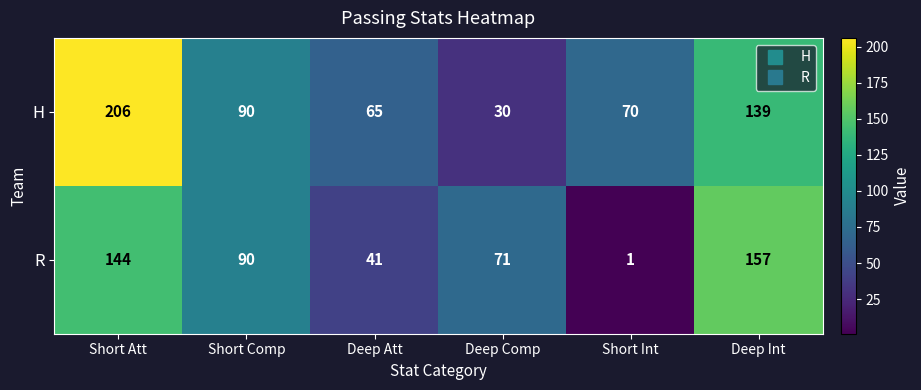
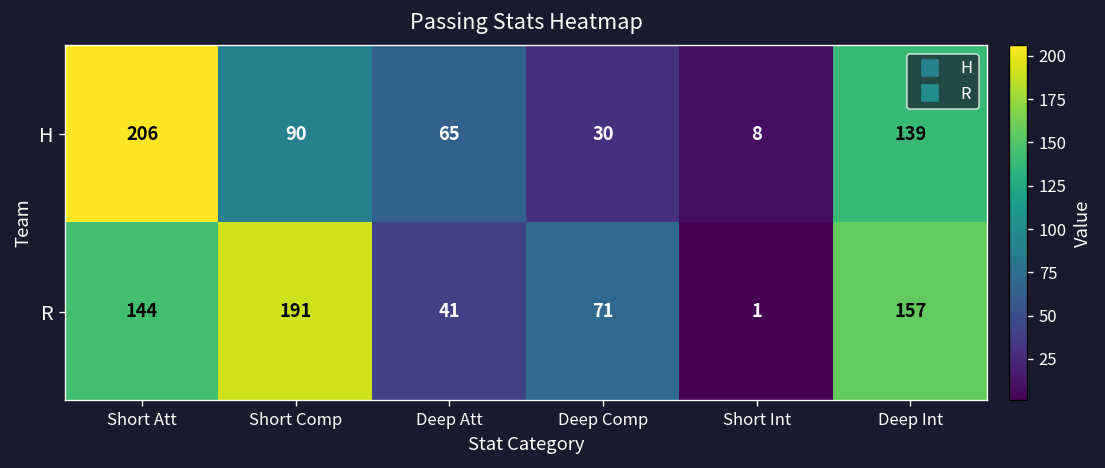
  {
    "H": {
      "Short Att": 206,
      "Short Comp": 90,
      "Deep Att": 65,
      "Deep Comp": 30,
-     "Short Int": 70,
+     "Short Int": 8,
      "Deep Int": 139
    },
    "R": {
      "Short Att": 144,
-     "Short Comp": 90,
+     "Short Comp": 191,
      "Deep Att": 41,
      "Deep Comp": 71,
      "Short Int": 1,
      "Deep Int": 157
    }
  }
